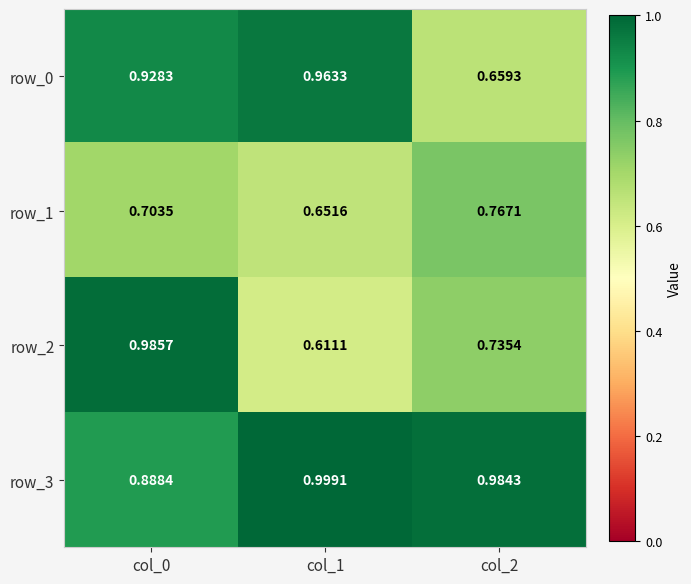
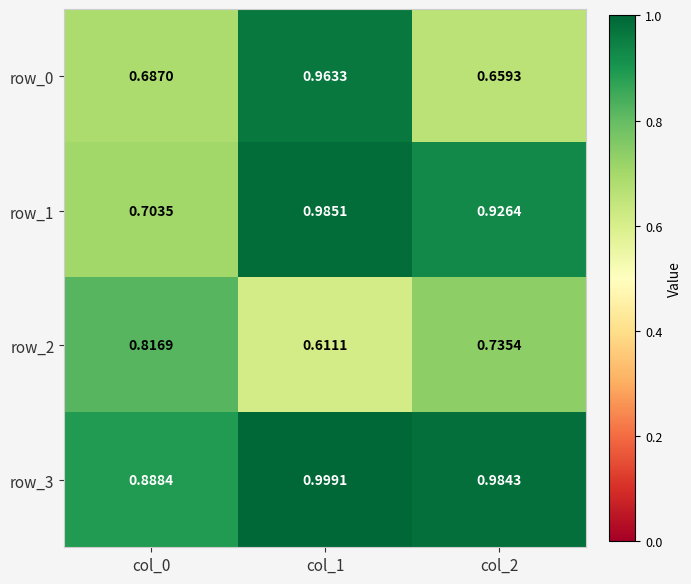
  {
    "row_0": {
-     "col_0": 0.9283,
+     "col_0": 0.6870,
      "col_1": 0.9633,
      "col_2": 0.6593
    },
    "row_1": {
      "col_0": 0.7035,
-     "col_1": 0.6516,
-     "col_2": 0.7671
+     "col_1": 0.9851,
+     "col_2": 0.9264
    },
    "row_2": {
-     "col_0": 0.9857,
+     "col_0": 0.8169,
      "col_1": 0.6111,
      "col_2": 0.7354
    },
    "row_3": {
      "col_0": 0.8884,
      "col_1": 0.9991,
      "col_2": 0.9843
    }
  }
